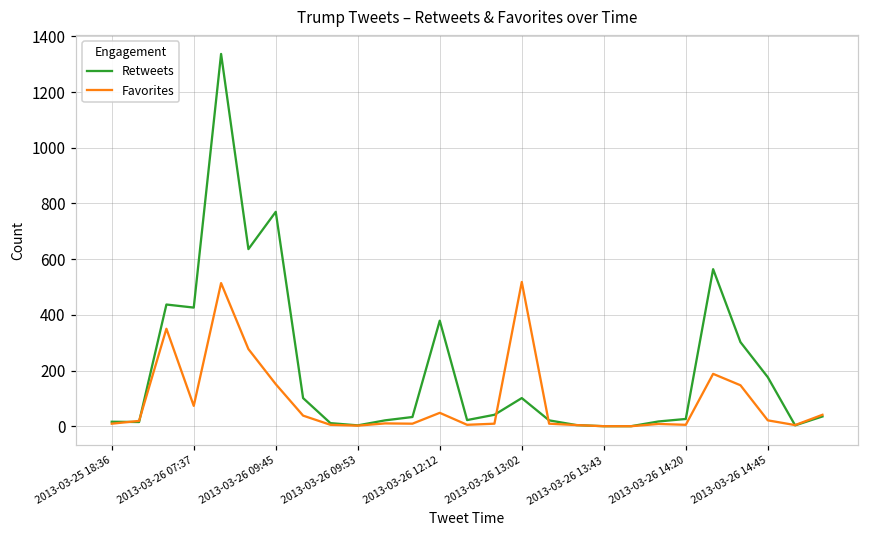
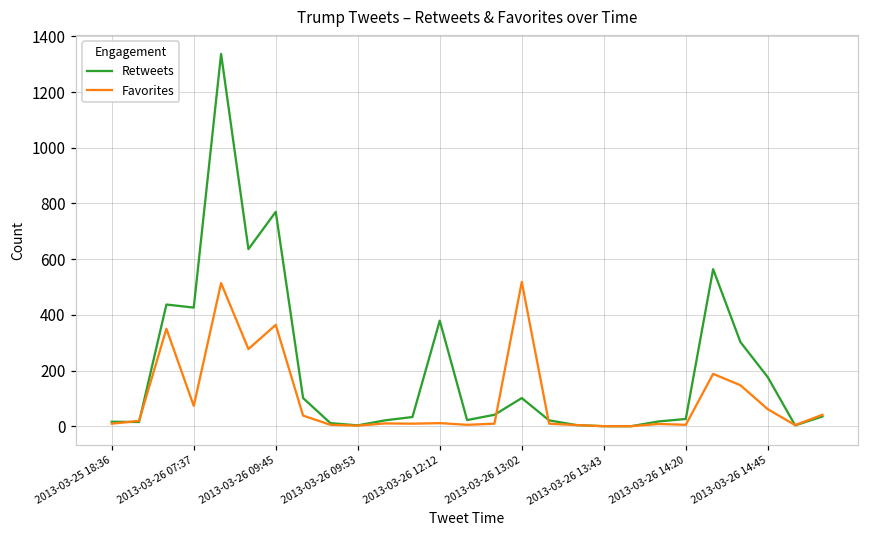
  {
    "Retweets": {
      "2013-03-26 07:37": 430,
      "2013-03-26 09:45": 770,
      "2013-03-26 12:12": 380,
      "2013-03-26 13:02": 100,
      "2013-03-26 14:45": 180
    },
    "Favorites": {
      "2013-03-26 07:37": 70,
-     "2013-03-26 09:45": 150,
-     "2013-03-26 12:12": 50,
+     "2013-03-26 09:45": 360,
+     "2013-03-26 12:12": 10,
      "2013-03-26 13:02": 520,
-     "2013-03-26 14:45": 20
+     "2013-03-26 14:45": 60
    }
  }
